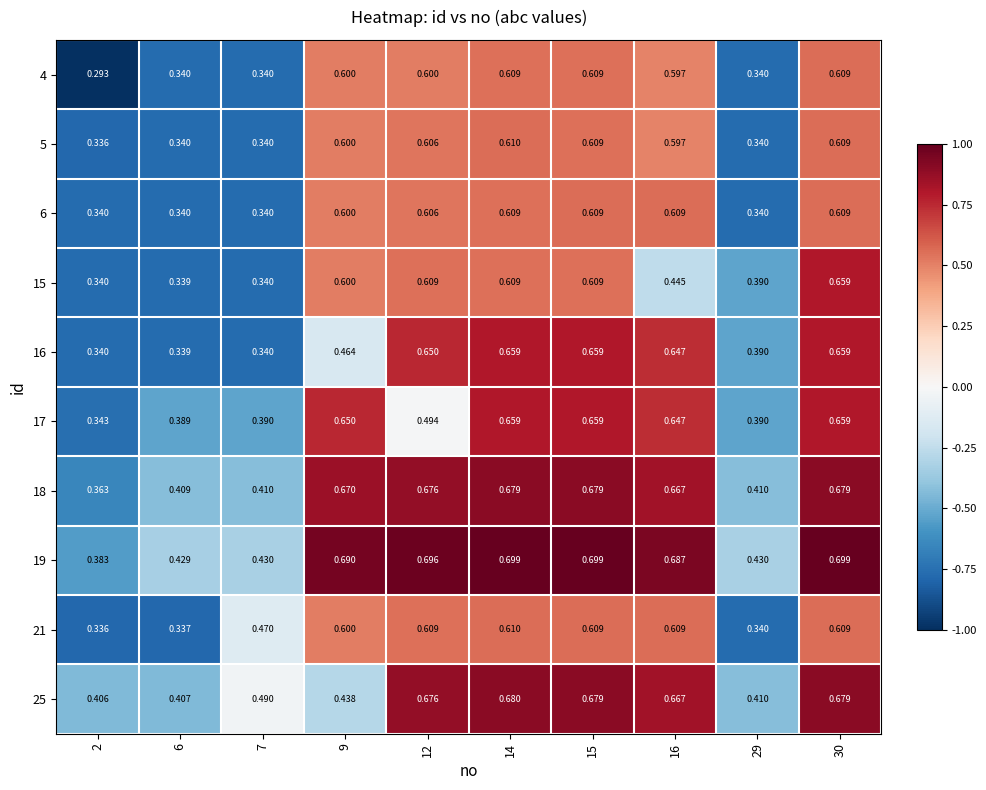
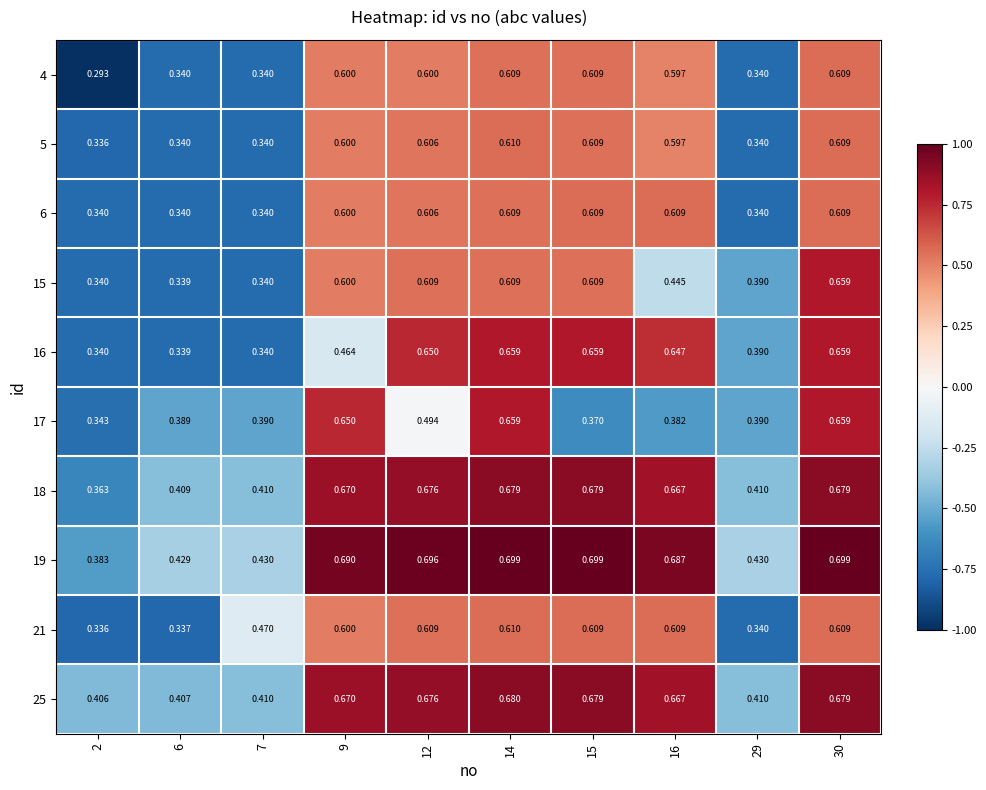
  {
    "4": {
      "2": 0.293,
      "6": 0.340,
      "7": 0.340,
      "9": 0.600,
      "12": 0.600,
      "14": 0.609,
      "15": 0.609,
      "16": 0.597,
      "29": 0.340,
      "30": 0.609
    },
    "5": {
      "2": 0.336,
      "6": 0.340,
      "7": 0.340,
      "9": 0.600,
      "12": 0.606,
      "14": 0.610,
      "15": 0.609,
      "16": 0.597,
      "29": 0.340,
      "30": 0.609
    },
    "6": {
      "2": 0.340,
      "6": 0.340,
      "7": 0.340,
      "9": 0.600,
      "12": 0.606,
      "14": 0.609,
      "15": 0.609,
      "16": 0.609,
      "29": 0.340,
      "30": 0.609
    },
    "15": {
      "2": 0.340,
      "6": 0.339,
      "7": 0.340,
      "9": 0.600,
      "12": 0.609,
      "14": 0.609,
      "15": 0.609,
      "16": 0.445,
      "29": 0.390,
      "30": 0.659
    },
    "16": {
      "2": 0.340,
      "6": 0.339,
      "7": 0.340,
      "9": 0.464,
      "12": 0.650,
      "14": 0.659,
      "15": 0.659,
      "16": 0.647,
      "29": 0.390,
      "30": 0.659
    },
    "17": {
      "2": 0.343,
      "6": 0.389,
      "7": 0.390,
      "9": 0.650,
      "12": 0.494,
      "14": 0.659,
-     "15": 0.659,
-     "16": 0.647,
+     "15": 0.370,
+     "16": 0.382,
      "29": 0.390,
      "30": 0.659
    },
    "18": {
      "2": 0.363,
      "6": 0.409,
      "7": 0.410,
      "9": 0.670,
      "12": 0.676,
      "14": 0.679,
      "15": 0.679,
      "16": 0.667,
      "29": 0.410,
      "30": 0.679
    },
    "19": {
      "2": 0.383,
      "6": 0.429,
      "7": 0.430,
      "9": 0.690,
      "12": 0.696,
      "14": 0.699,
      "15": 0.699,
      "16": 0.687,
      "29": 0.430,
      "30": 0.699
    },
    "21": {
      "2": 0.336,
      "6": 0.337,
      "7": 0.470,
      "9": 0.600,
      "12": 0.609,
      "14": 0.610,
      "15": 0.609,
      "16": 0.609,
      "29": 0.340,
      "30": 0.609
    },
    "25": {
      "2": 0.406,
      "6": 0.407,
-     "7": 0.490,
-     "9": 0.438,
+     "7": 0.410,
+     "9": 0.670,
      "12": 0.676,
      "14": 0.680,
      "15": 0.679,
      "16": 0.667,
      "29": 0.410,
      "30": 0.679
    }
  }
